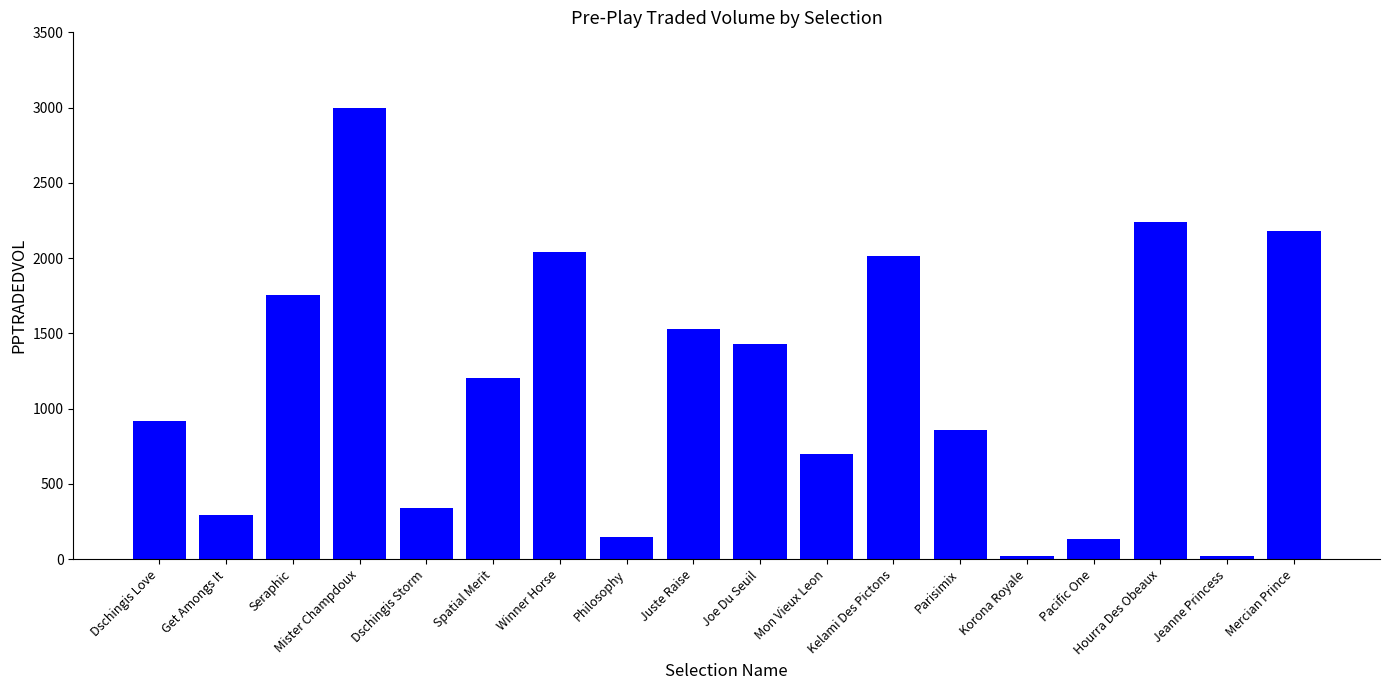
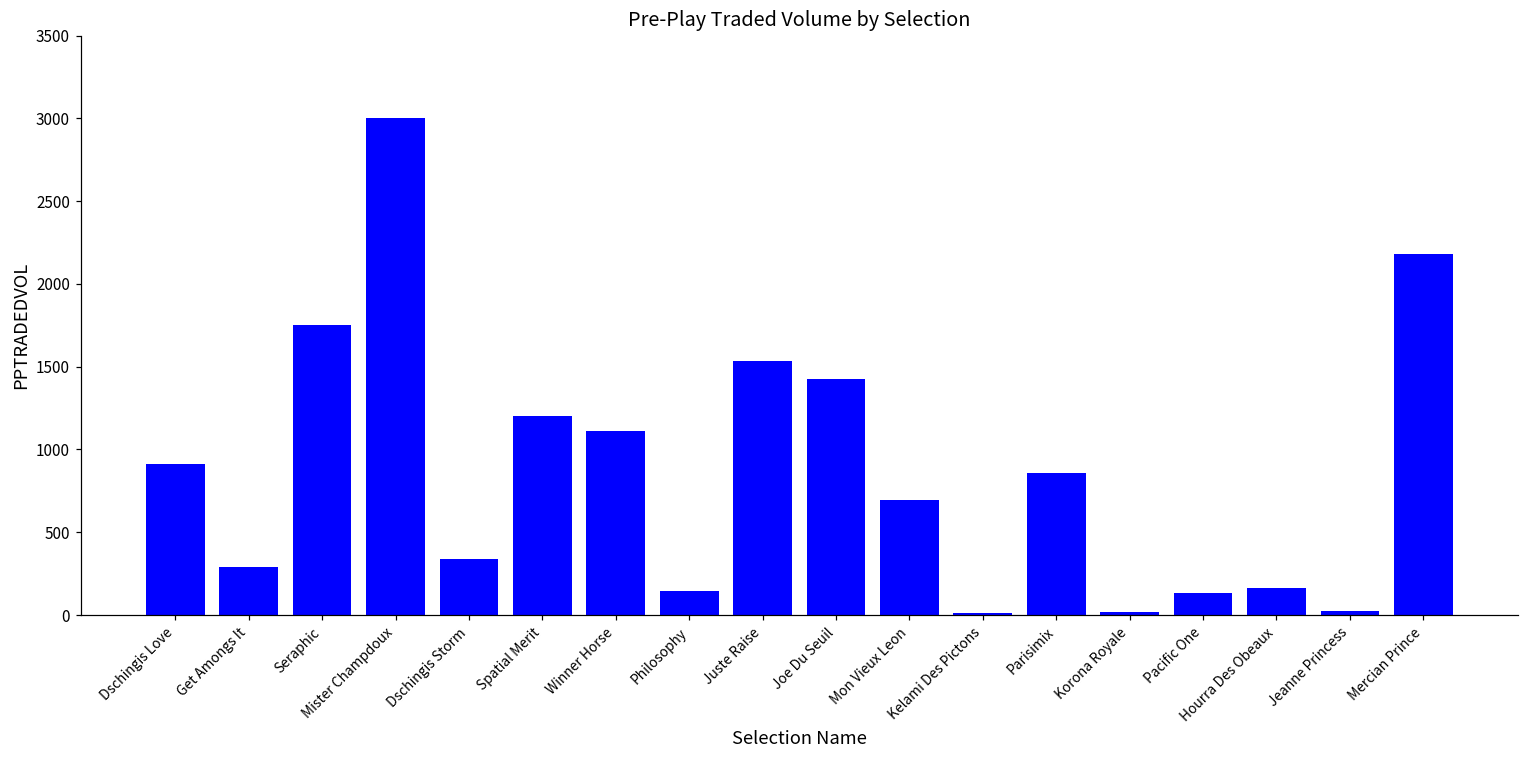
  {
    "Dschingis Love": 920,
    "Get Amongs It": 290,
    "Seraphic": 1750,
    "Mister Champdoux": 3000,
    "Dschingis Storm": 340,
    "Spatial Merit": 1200,
-   "Winner Horse": 2040,
+   "Winner Horse": 1110,
    "Philosophy": 140,
    "Juste Raise": 1530,
    "Joe Du Seuil": 1430,
    "Mon Vieux Leon": 700,
-   "Kelami Des Pictons": 2010,
+   "Kelami Des Pictons": 10,
    "Parisimix": 860,
    "Korona Royale": 20,
    "Pacific One": 140,
-   "Hourra Des Obeaux": 2240,
+   "Hourra Des Obeaux": 160,
    "Jeanne Princess": 20,
    "Mercian Prince": 2180
  }
